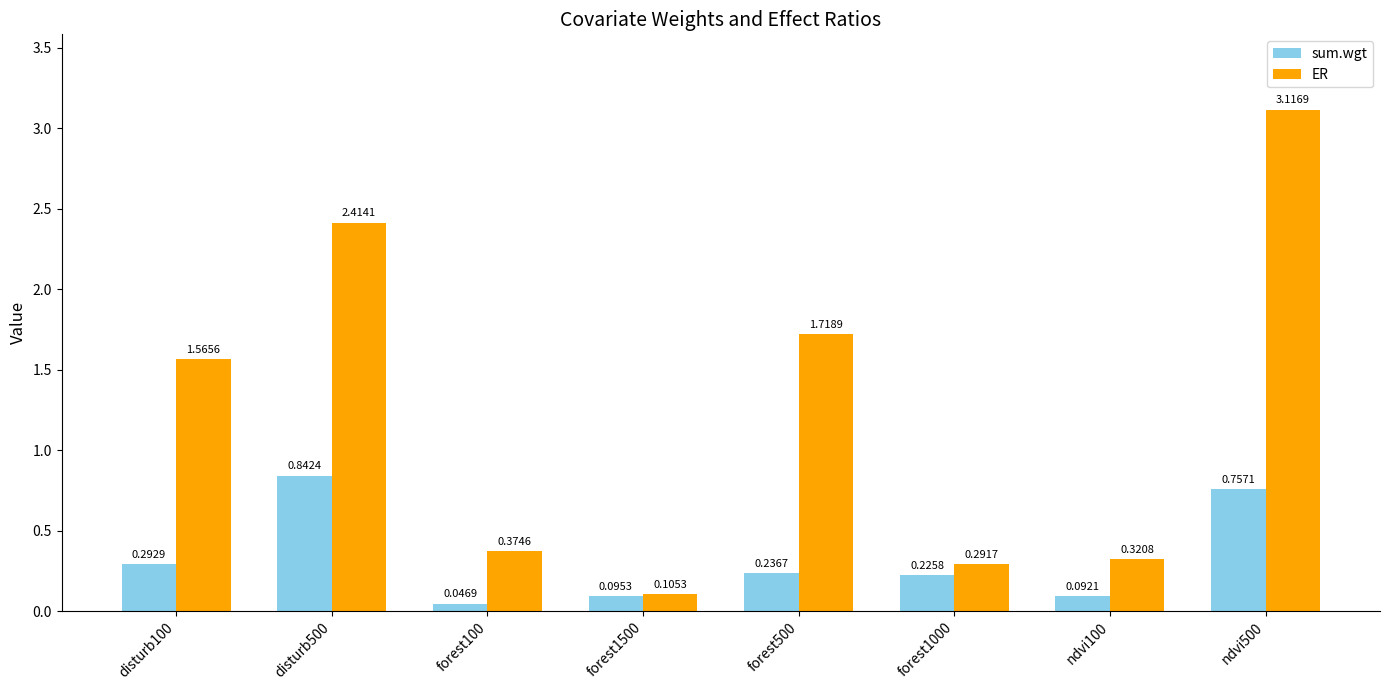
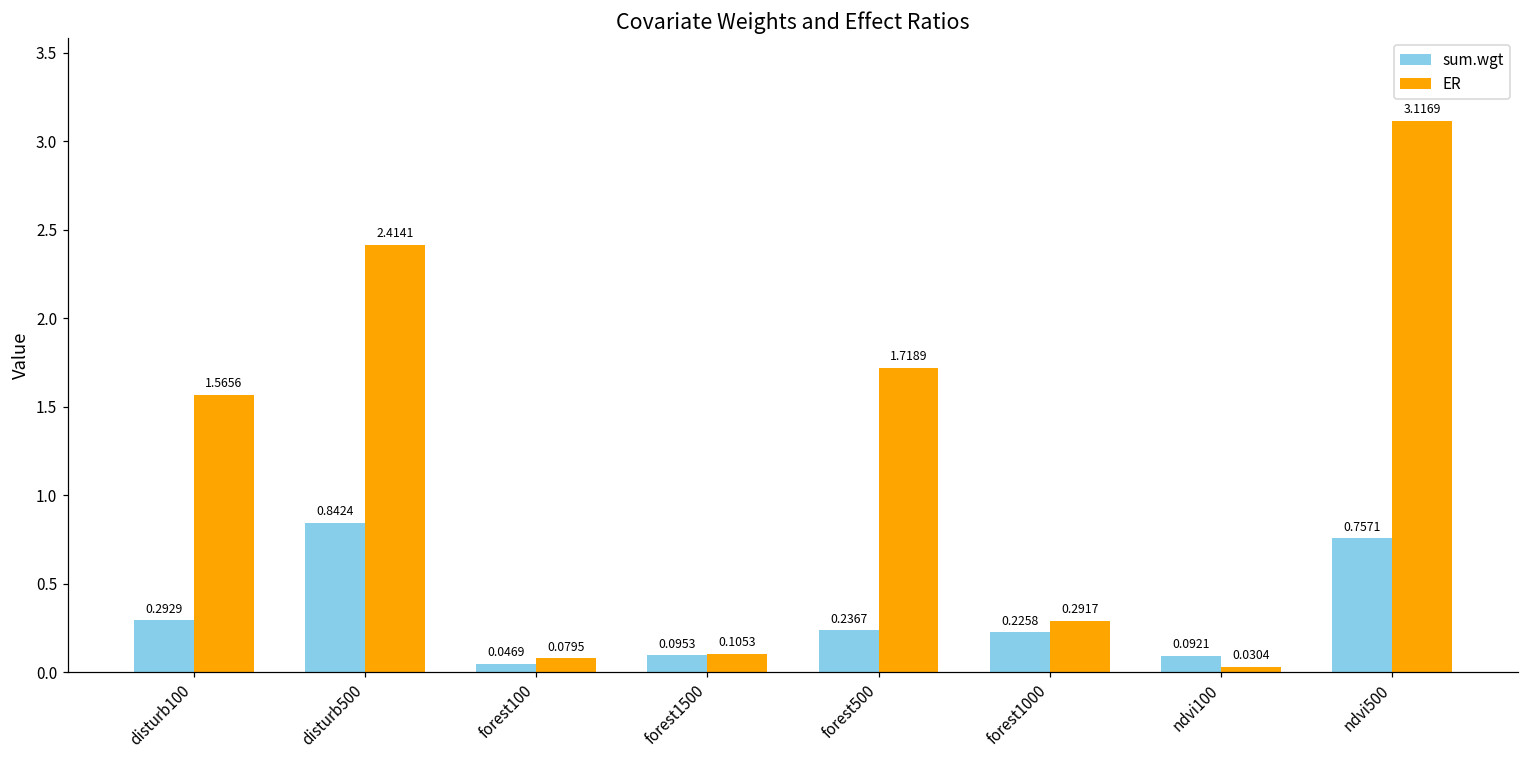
  {
    "sum.wgt": {
      "disturb100": 0.2929,
      "disturb500": 0.8424,
      "forest100": 0.0469,
      "forest1500": 0.0953,
      "forest500": 0.2367,
      "forest1000": 0.2258,
      "ndvi100": 0.0921,
      "ndvi500": 0.7571
    },
    "ER": {
      "disturb100": 1.5656,
      "disturb500": 2.4141,
-     "forest100": 0.3746,
+     "forest100": 0.0795,
      "forest1500": 0.1053,
      "forest500": 1.7189,
      "forest1000": 0.2917,
-     "ndvi100": 0.3208,
+     "ndvi100": 0.0304,
      "ndvi500": 3.1169
    }
  }
